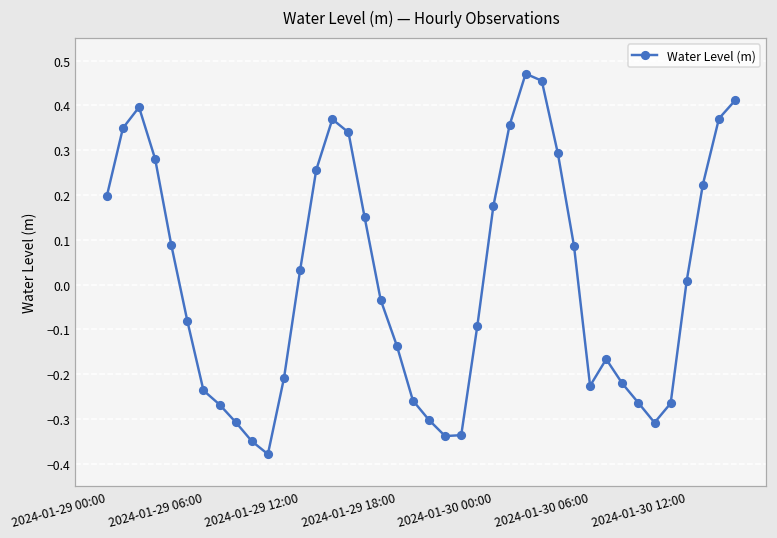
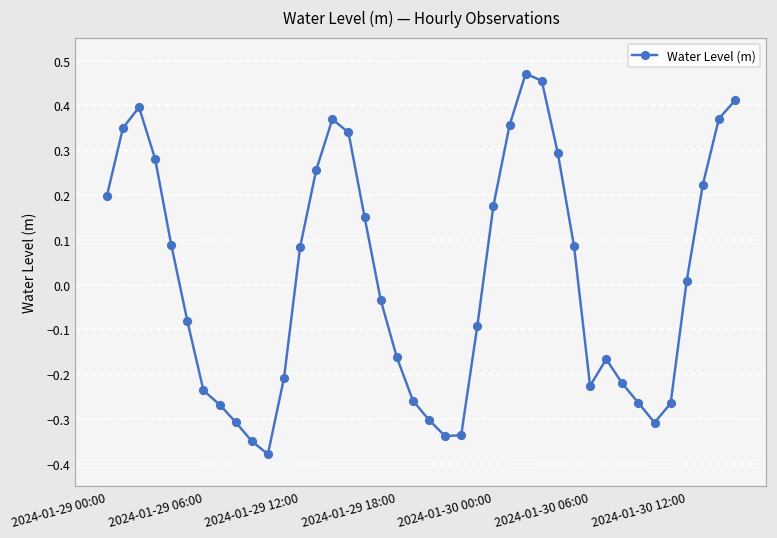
  {
    "2024-01-29 00:00": 0.20,
    "2024-01-29 06:00": -0.24,
-   "2024-01-29 12:00": 0.03,
-   "2024-01-29 18:00": -0.14,
+   "2024-01-29 12:00": 0.08,
+   "2024-01-29 18:00": -0.16,
    "2024-01-30 00:00": 0.18,
    "2024-01-30 06:00": -0.23,
    "2024-01-30 12:00": 0.01
  }
